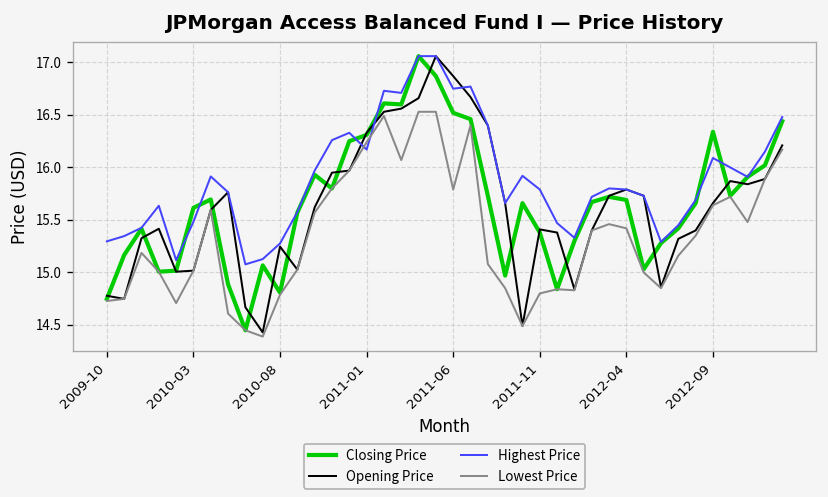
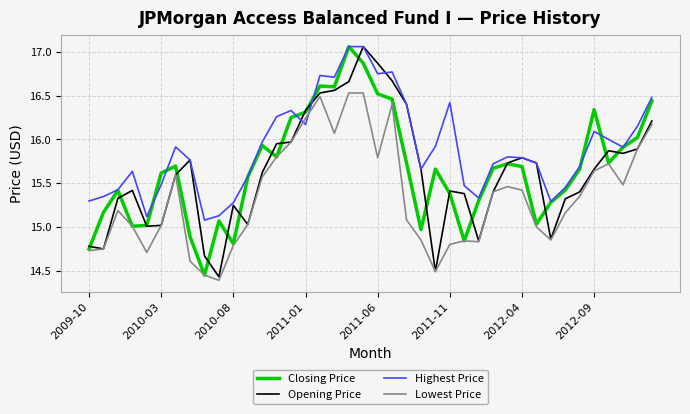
  {
    "Closing Price": {
      "2010-03": 15.6,
      "2011-06": 16.5,
      "2011-11": 15.4,
      "2012-04": 15.7,
      "2012-09": 16.3
    },
    "Opening Price": {
      "2009-10": 14.8,
      "2010-08": 15.2,
      "2011-06": 16.9,
      "2011-11": 15.4
    },
    "Highest Price": {
      "2009-10": 15.3,
      "2010-03": 15.5,
      "2010-08": 15.3,
      "2011-01": 16.2,
      "2011-06": 16.8,
-     "2011-11": 15.8,
+     "2011-11": 16.4,
      "2012-09": 16.1
    },
    "Lowest Price": {
      "2011-01": 16.2,
      "2011-06": 15.8,
      "2011-11": 14.8,
      "2012-04": 15.4
    }
  }
